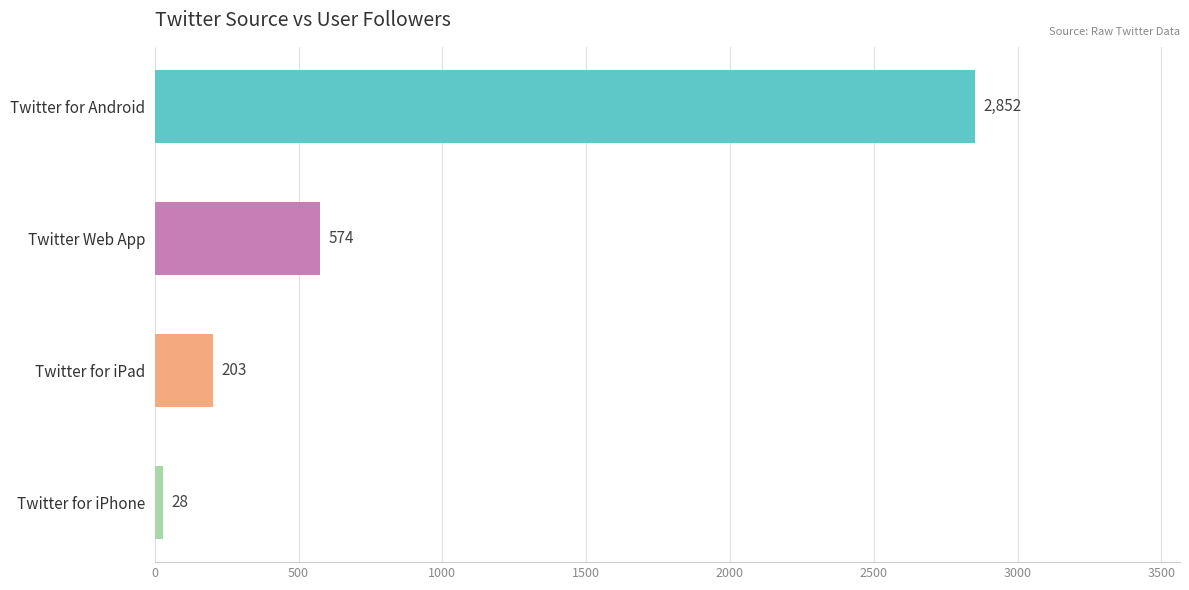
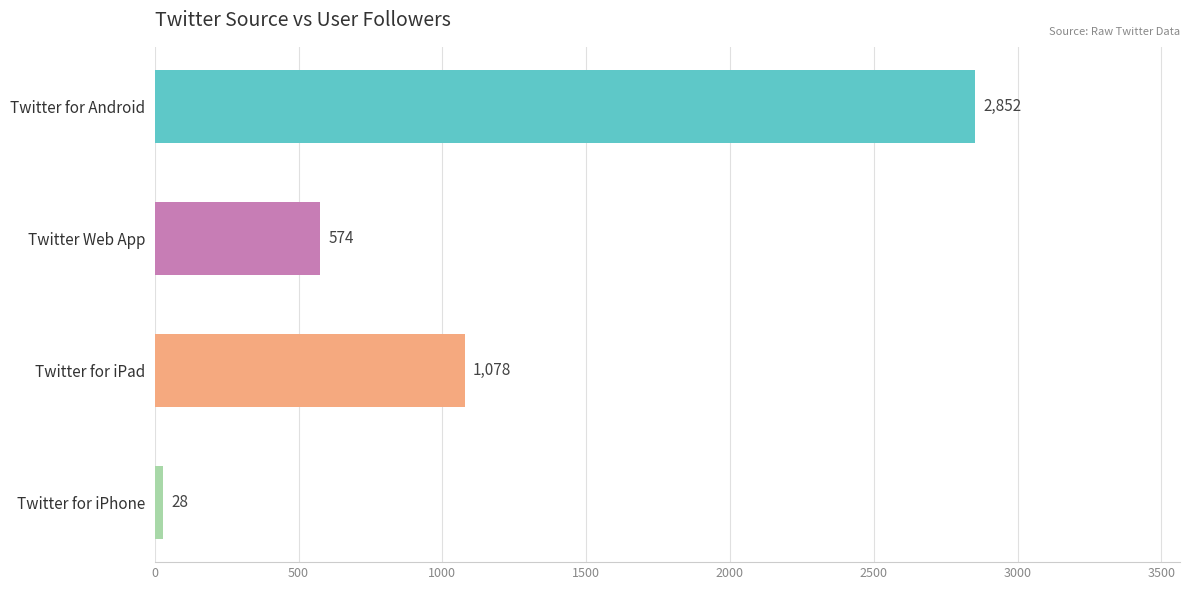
  {
    "Twitter for Android": "2,852",
    "Twitter Web App": "574",
-   "Twitter for iPad": "203",
+   "Twitter for iPad": "1,078",
    "Twitter for iPhone": "28"
  }
